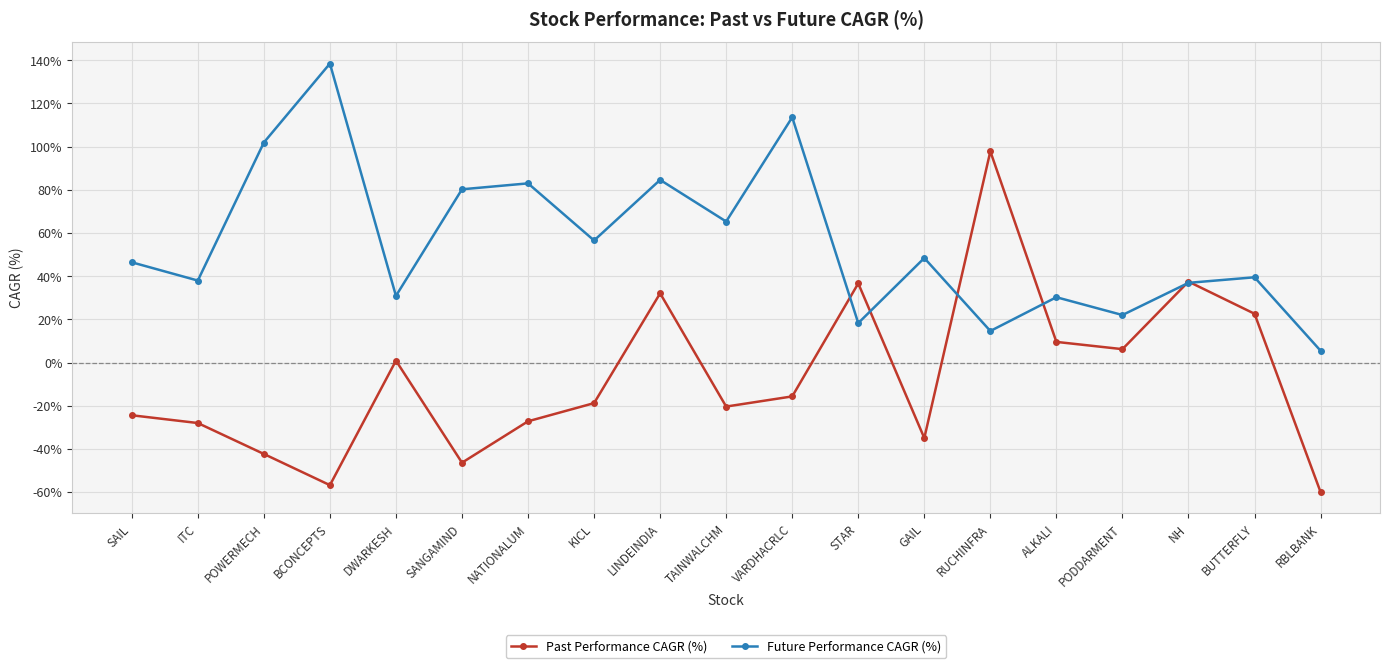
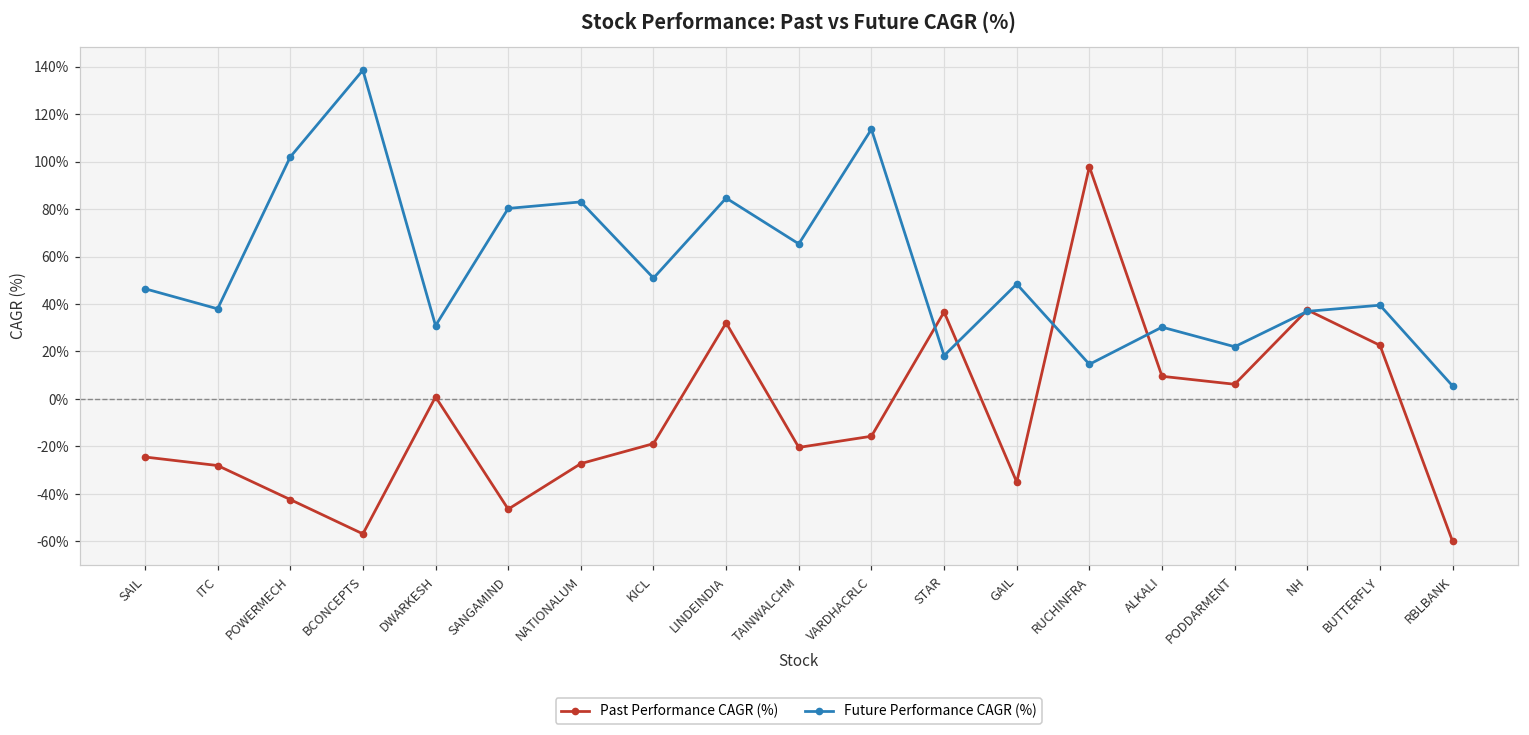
  {
    "Past Performance CAGR (%)": {
      "SAIL": "-24%",
      "ITC": "-28%",
      "POWERMECH": "-42%",
      "BCONCEPTS": "-57%",
      "DWARKESH": "1%",
      "SANGAMIND": "-46%",
      "NATIONALUM": "-27%",
      "KICL": "-19%",
      "LINDEINDIA": "32%",
      "TAINWALCHM": "-20%",
      "VARDHACRLC": "-16%",
      "STAR": "37%",
      "GAIL": "-35%",
      "RUCHINFRA": "98%",
      "ALKALI": "10%",
      "PODDARMENT": "6%",
      "BUTTERFLY": "23%",
      "RBLBANK": "-60%"
    },
    "Future Performance CAGR (%)": {
      "SAIL": "46%",
      "ITC": "38%",
      "POWERMECH": "102%",
      "BCONCEPTS": "138%",
      "DWARKESH": "31%",
      "SANGAMIND": "80%",
      "NATIONALUM": "83%",
-     "KICL": "57%",
+     "KICL": "51%",
      "LINDEINDIA": "85%",
      "TAINWALCHM": "65%",
      "VARDHACRLC": "114%",
      "STAR": "18%",
      "GAIL": "48%",
      "RUCHINFRA": "15%",
      "ALKALI": "30%",
      "PODDARMENT": "22%",
      "BUTTERFLY": "39%",
      "RBLBANK": "5%"
    }
  }
